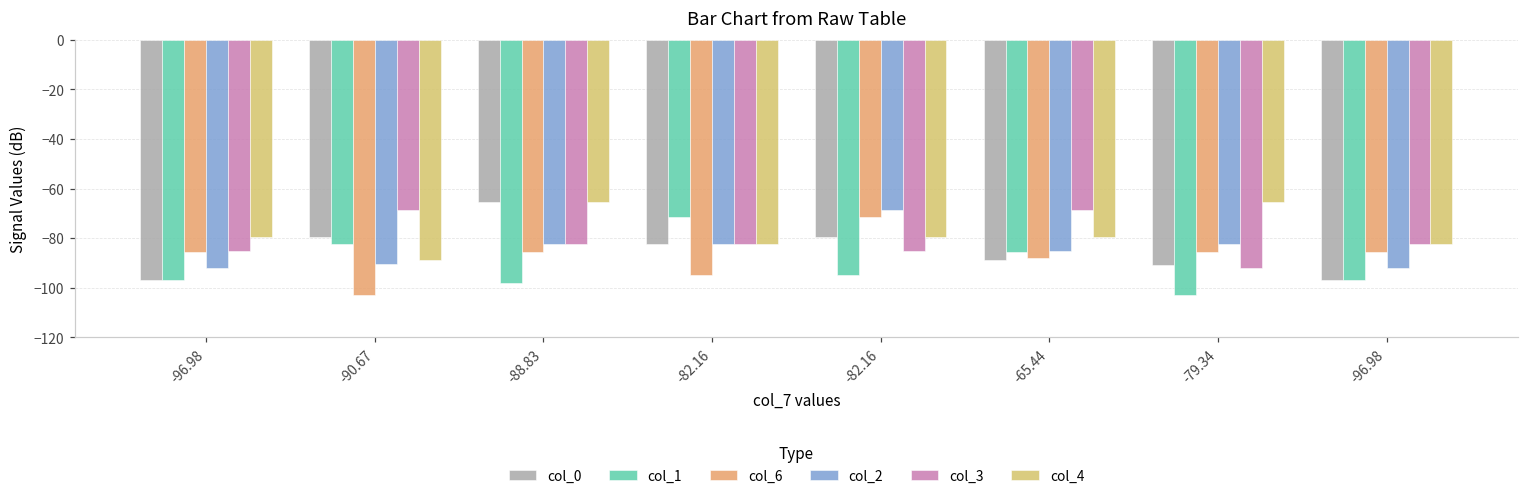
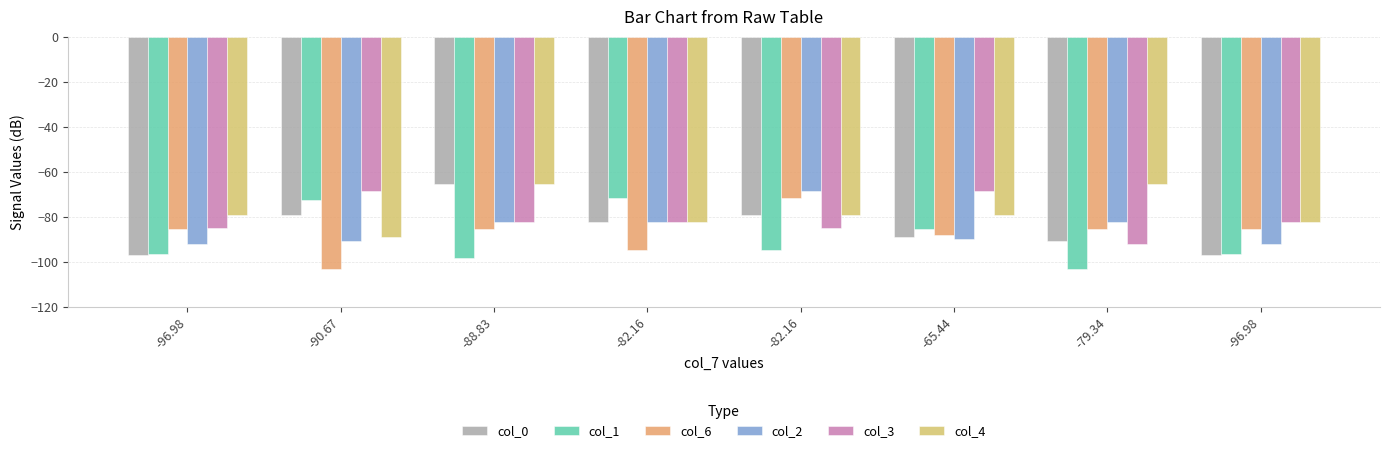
  {
    "col_1": {
-     "-90.67": -82,
+     "-90.67": -72,
      "-88.83": -98,
      "-65.44": -85,
      "-79.34": -103
    },
    "col_2": {
      "-90.67": -91,
      "-88.83": -82,
-     "-65.44": -85,
+     "-65.44": -90,
      "-79.34": -82
    }
  }
